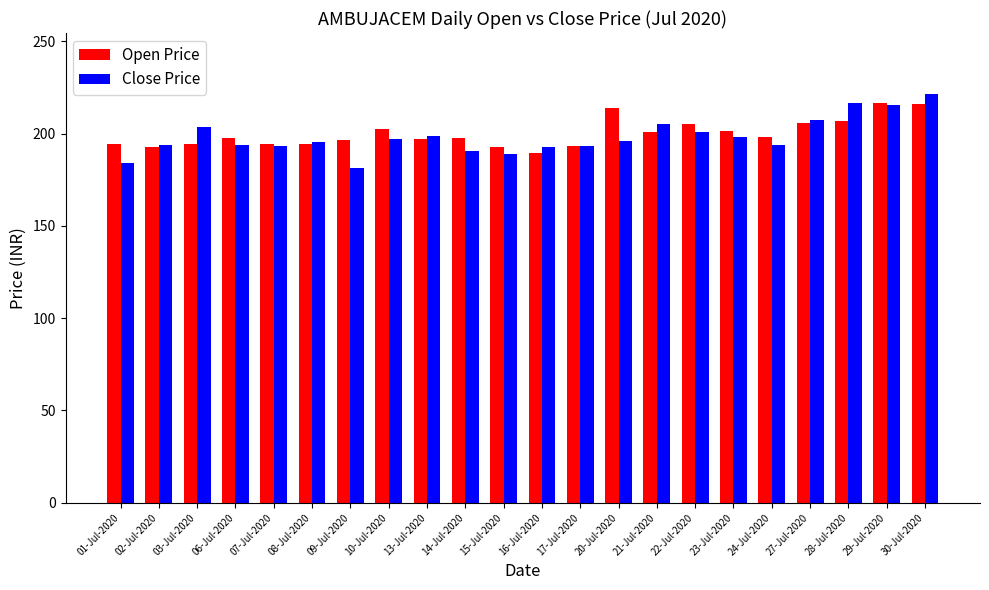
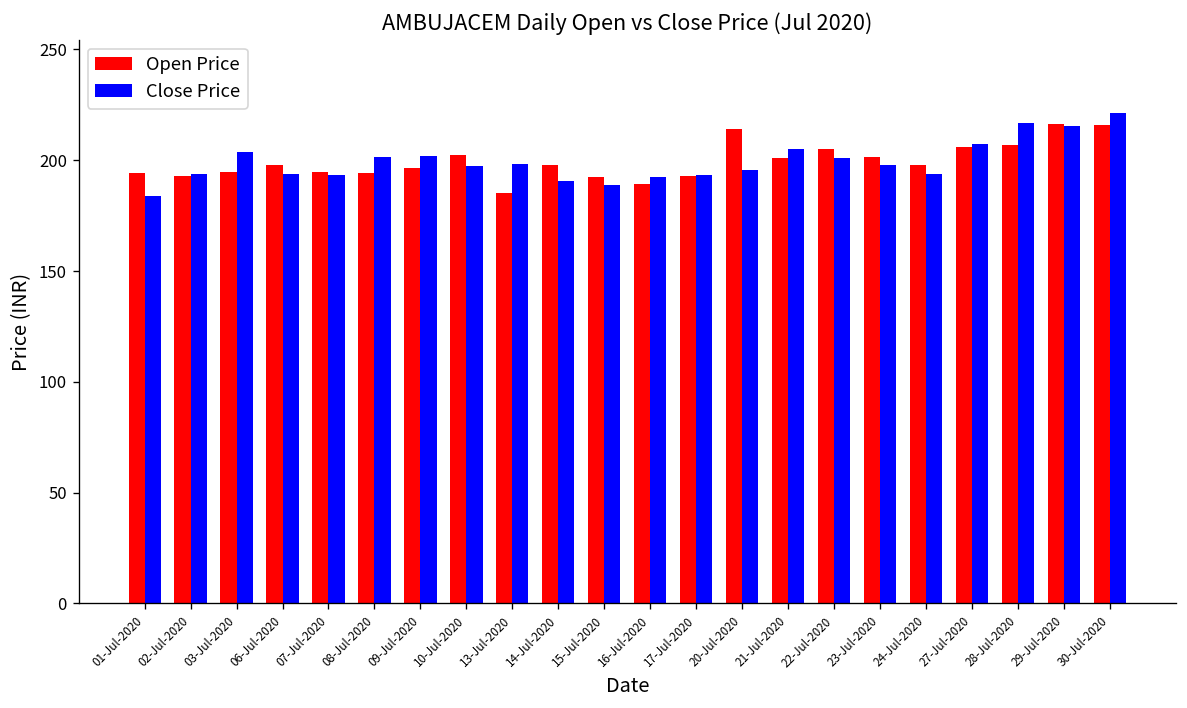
  {
    "Open Price": {
      "01-Jul-2020": 194,
      "02-Jul-2020": 193,
      "03-Jul-2020": 195,
      "06-Jul-2020": 198,
      "07-Jul-2020": 195,
      "08-Jul-2020": 194,
      "09-Jul-2020": 196,
      "10-Jul-2020": 202,
-     "13-Jul-2020": 197,
+     "13-Jul-2020": 185,
      "14-Jul-2020": 198,
      "15-Jul-2020": 193,
      "16-Jul-2020": 189,
      "17-Jul-2020": 193,
      "20-Jul-2020": 214,
      "21-Jul-2020": 201,
      "22-Jul-2020": 205,
      "23-Jul-2020": 202,
      "24-Jul-2020": 198,
      "27-Jul-2020": 206,
      "28-Jul-2020": 207,
      "29-Jul-2020": 217,
      "30-Jul-2020": 216
    },
    "Close Price": {
      "01-Jul-2020": 184,
      "02-Jul-2020": 194,
      "03-Jul-2020": 204,
      "06-Jul-2020": 194,
      "07-Jul-2020": 193,
-     "08-Jul-2020": 196,
-     "09-Jul-2020": 181,
+     "08-Jul-2020": 201,
+     "09-Jul-2020": 202,
      "10-Jul-2020": 197,
      "13-Jul-2020": 198,
      "14-Jul-2020": 191,
      "15-Jul-2020": 189,
      "16-Jul-2020": 193,
      "17-Jul-2020": 193,
      "20-Jul-2020": 196,
      "21-Jul-2020": 205,
      "22-Jul-2020": 201,
      "23-Jul-2020": 198,
      "24-Jul-2020": 194,
      "27-Jul-2020": 207,
      "28-Jul-2020": 217,
      "29-Jul-2020": 216,
      "30-Jul-2020": 221
    }
  }
